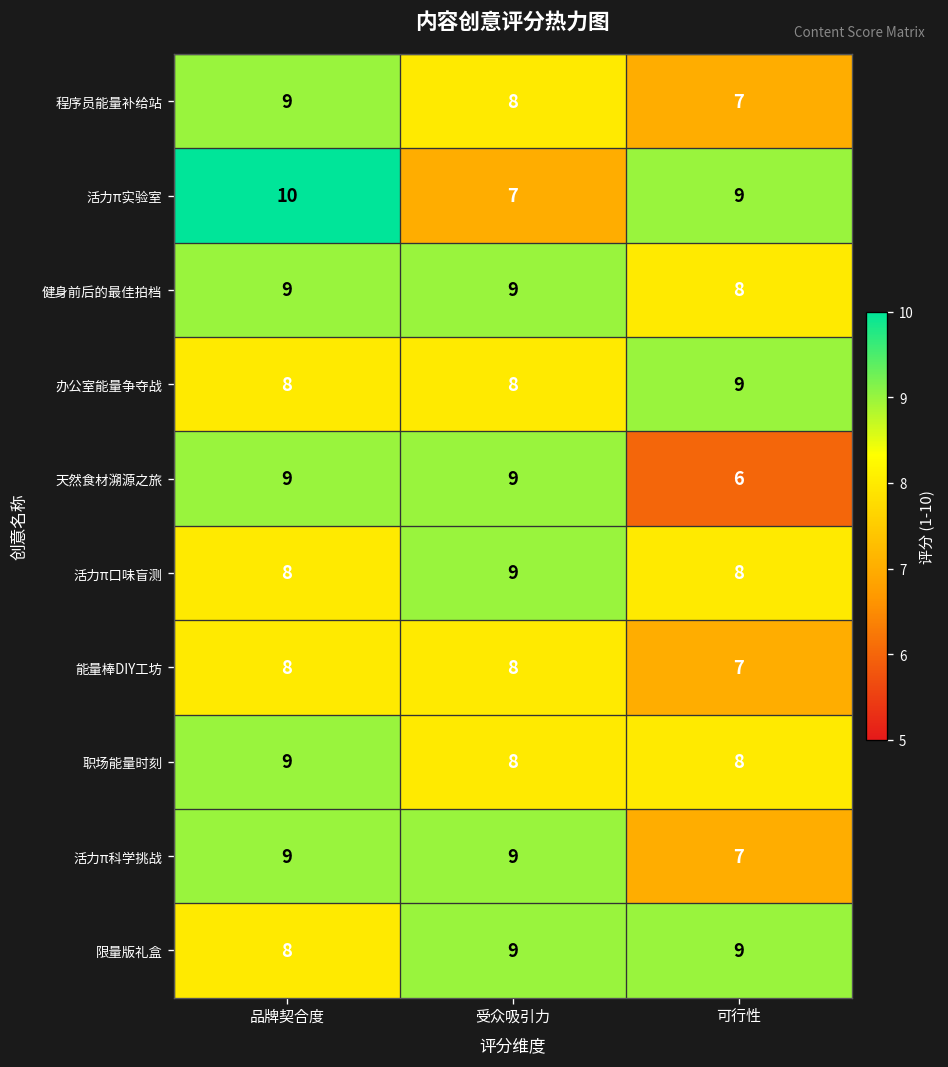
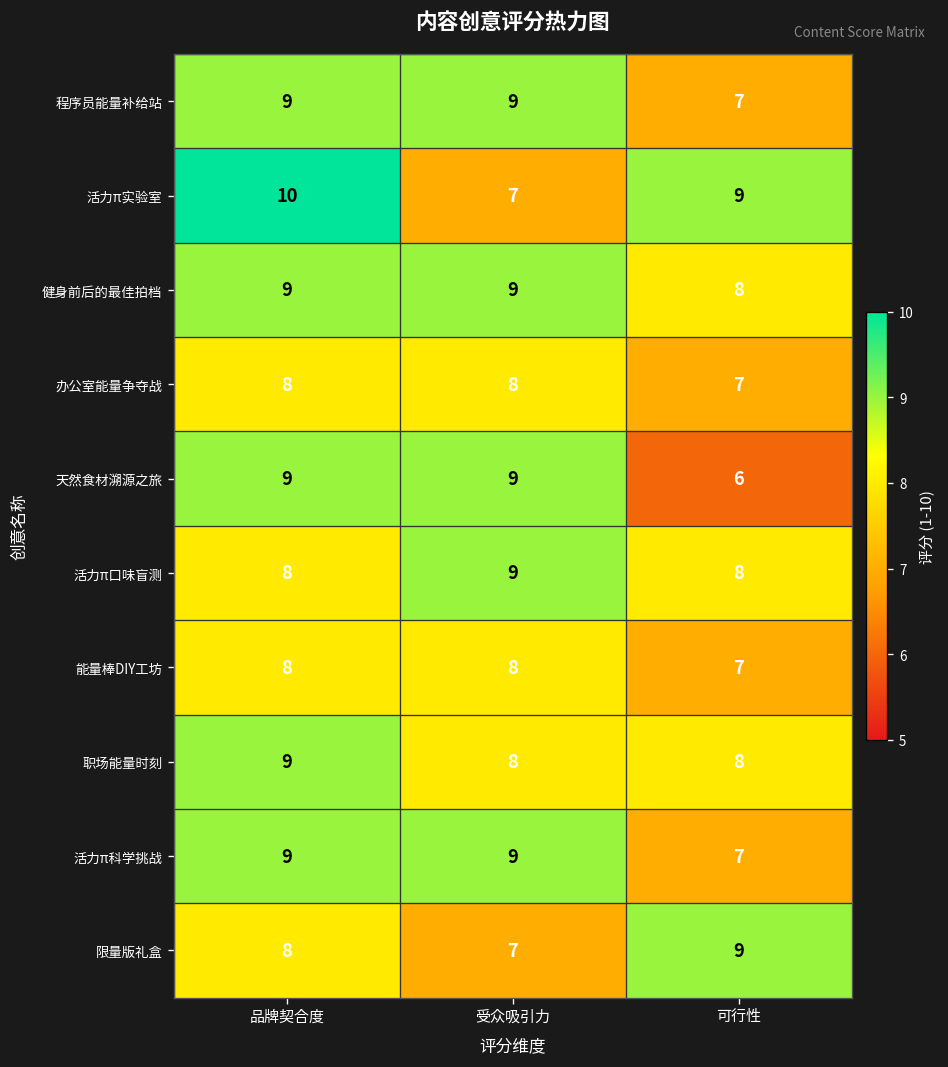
  {
    "程序员能量补给站": {
      "品牌契合度": 9,
-     "受众吸引力": 8,
+     "受众吸引力": 9,
      "可行性": 7
    },
    "活力π实验室": {
      "品牌契合度": 10,
      "受众吸引力": 7,
      "可行性": 9
    },
    "健身前后的最佳拍档": {
      "品牌契合度": 9,
      "受众吸引力": 9,
      "可行性": 8
    },
    "办公室能量争夺战": {
      "品牌契合度": 8,
      "受众吸引力": 8,
-     "可行性": 9
+     "可行性": 7
    },
    "天然食材溯源之旅": {
      "品牌契合度": 9,
      "受众吸引力": 9,
      "可行性": 6
    },
    "活力π口味盲测": {
      "品牌契合度": 8,
      "受众吸引力": 9,
      "可行性": 8
    },
    "能量棒DIY工坊": {
      "品牌契合度": 8,
      "受众吸引力": 8,
      "可行性": 7
    },
    "职场能量时刻": {
      "品牌契合度": 9,
      "受众吸引力": 8,
      "可行性": 8
    },
    "活力π科学挑战": {
      "品牌契合度": 9,
      "受众吸引力": 9,
      "可行性": 7
    },
    "限量版礼盒": {
      "品牌契合度": 8,
-     "受众吸引力": 9,
+     "受众吸引力": 7,
      "可行性": 9
    }
  }
